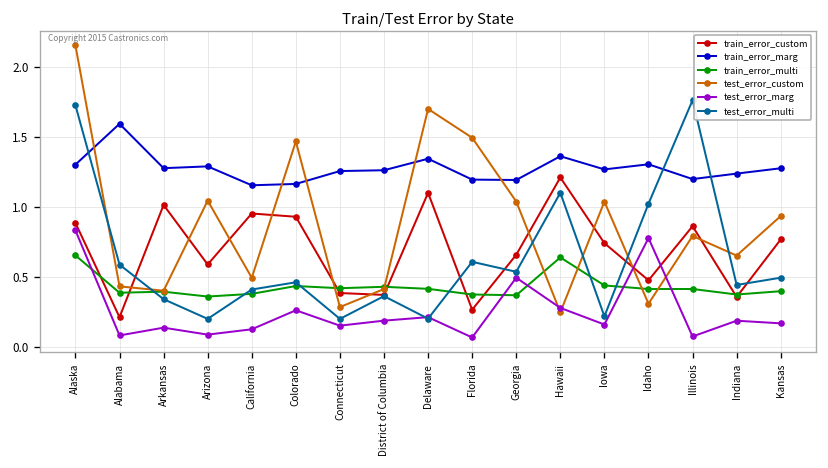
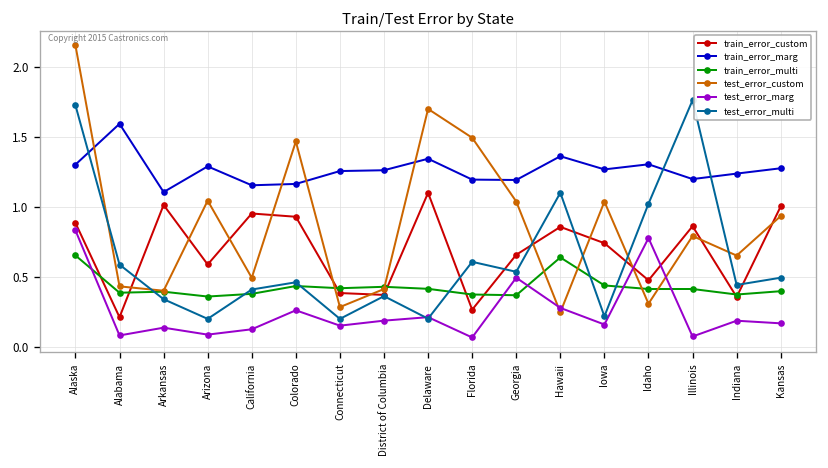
  {
    "train_error_custom": {
      "Alaska": 0.89,
      "Alabama": 0.21,
      "Arkansas": 1.01,
      "Arizona": 0.59,
      "California": 0.95,
      "Colorado": 0.93,
      "Connecticut": 0.38,
      "Delaware": 1.10,
      "Florida": 0.26,
      "Georgia": 0.66,
-     "Hawaii": 1.21,
+     "Hawaii": 0.86,
      "Iowa": 0.74,
      "Idaho": 0.48,
      "Illinois": 0.86,
-     "Kansas": 0.77
+     "Kansas": 1.00
    },
    "train_error_marg": {
      "Alaska": 1.30,
      "Alabama": 1.60,
-     "Arkansas": 1.28,
+     "Arkansas": 1.11,
      "Arizona": 1.29,
      "California": 1.16,
      "Colorado": 1.17,
      "Connecticut": 1.26,
      "District of Columbia": 1.26,
      "Delaware": 1.35,
      "Florida": 1.20,
      "Georgia": 1.19,
      "Hawaii": 1.36,
      "Iowa": 1.27,
      "Idaho": 1.31,
      "Illinois": 1.20,
      "Indiana": 1.24,
      "Kansas": 1.28
    },
    "train_error_multi": {
      "Alaska": 0.65,
      "Alabama": 0.39,
      "Arizona": 0.36,
      "California": 0.38,
      "Colorado": 0.43,
      "Connecticut": 0.42,
      "Delaware": 0.41,
      "Florida": 0.37,
      "Georgia": 0.37,
      "Hawaii": 0.64,
      "Iowa": 0.44,
      "Idaho": 0.41,
      "Illinois": 0.41,
      "Kansas": 0.40
    },
    "test_error_custom": {
      "Alabama": 0.43,
      "Arizona": 1.05,
      "California": 0.49,
      "Colorado": 1.47,
      "Connecticut": 0.28,
      "Delaware": 1.70,
      "Florida": 1.50,
      "Georgia": 1.04,
      "Hawaii": 0.25,
      "Iowa": 1.04,
      "Idaho": 0.31,
      "Illinois": 0.79,
      "Indiana": 0.65,
      "Kansas": 0.94
    },
    "test_error_marg": {
      "Alaska": 0.83,
      "Alabama": 0.08,
      "Arkansas": 0.14,
      "Arizona": 0.09,
      "California": 0.12,
      "Colorado": 0.26,
      "Connecticut": 0.15,
      "District of Columbia": 0.19,
      "Florida": 0.07,
      "Georgia": 0.49,
      "Hawaii": 0.28,
      "Iowa": 0.16,
      "Idaho": 0.78,
      "Illinois": 0.07,
      "Indiana": 0.19,
      "Kansas": 0.17
    },
    "test_error_multi": {
      "Alaska": 1.73,
      "Alabama": 0.59,
      "Arkansas": 0.34,
      "Arizona": 0.20,
      "California": 0.41,
      "Colorado": 0.46,
      "Connecticut": 0.20,
      "Florida": 0.61,
      "Georgia": 0.54,
      "Hawaii": 1.10,
      "Iowa": 0.22,
      "Idaho": 1.02,
      "Illinois": 1.77,
      "Indiana": 0.44,
      "Kansas": 0.49
    }
  }
